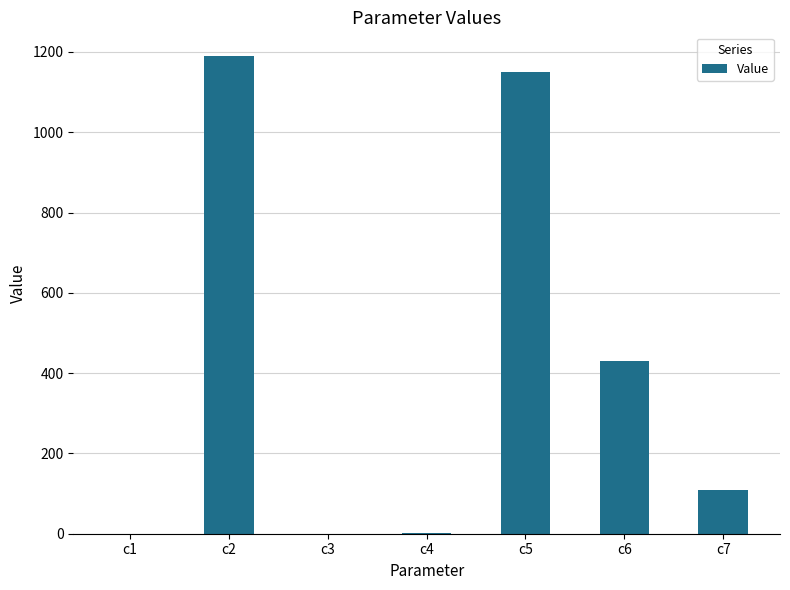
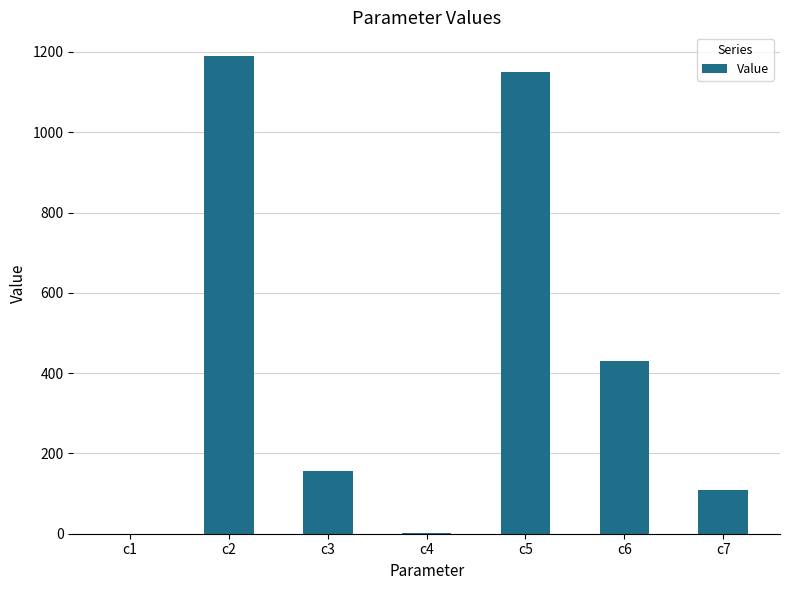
  {
    "c2": 1190,
-   "c3": 0,
+   "c3": 160,
    "c5": 1150,
    "c6": 430,
    "c7": 110
  }
